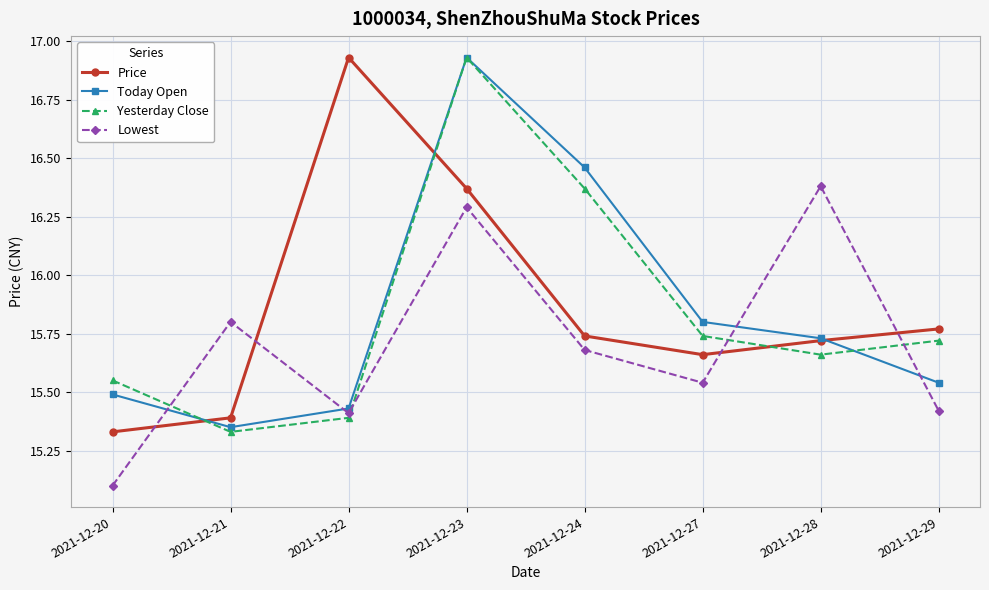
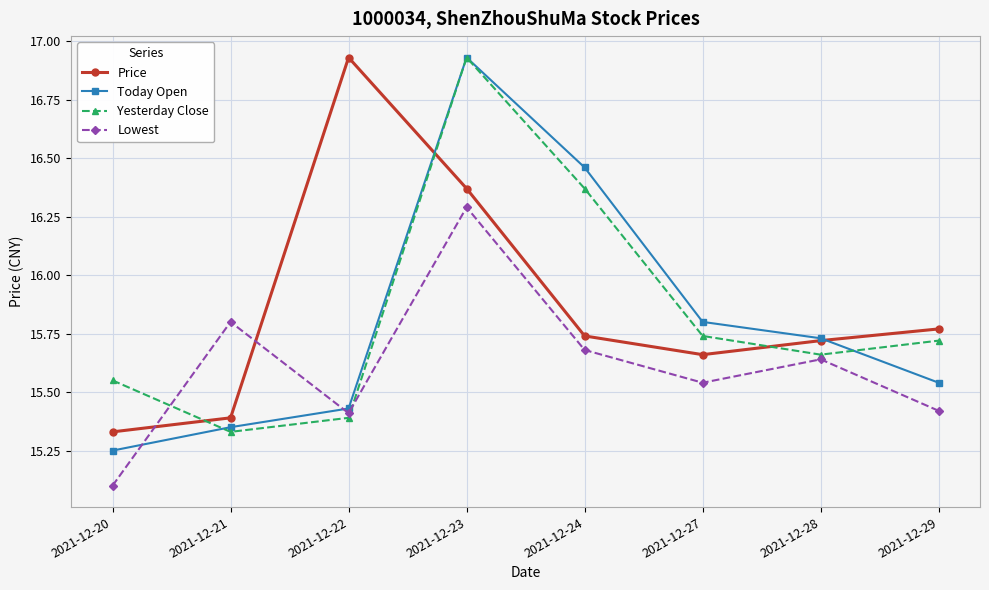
  {
    "Price": {
      "2021-12-20": 15.33,
      "2021-12-21": 15.39,
      "2021-12-22": 16.93,
      "2021-12-23": 16.37,
      "2021-12-24": 15.74,
      "2021-12-27": 15.66,
      "2021-12-29": 15.77
    },
    "Today Open": {
-     "2021-12-20": 15.49,
+     "2021-12-20": 15.25,
      "2021-12-21": 15.35,
      "2021-12-22": 15.43,
      "2021-12-24": 16.46,
      "2021-12-27": 15.80,
      "2021-12-29": 15.54
    },
    "Yesterday Close": {
      "2021-12-20": 15.55,
      "2021-12-21": 15.33,
      "2021-12-22": 15.39,
      "2021-12-24": 16.37,
      "2021-12-27": 15.74,
      "2021-12-28": 15.66,
      "2021-12-29": 15.72
    },
    "Lowest": {
      "2021-12-20": 15.10,
      "2021-12-21": 15.80,
      "2021-12-22": 15.41,
      "2021-12-23": 16.29,
      "2021-12-24": 15.68,
      "2021-12-27": 15.54,
-     "2021-12-28": 16.38,
+     "2021-12-28": 15.64,
      "2021-12-29": 15.42
    }
  }
